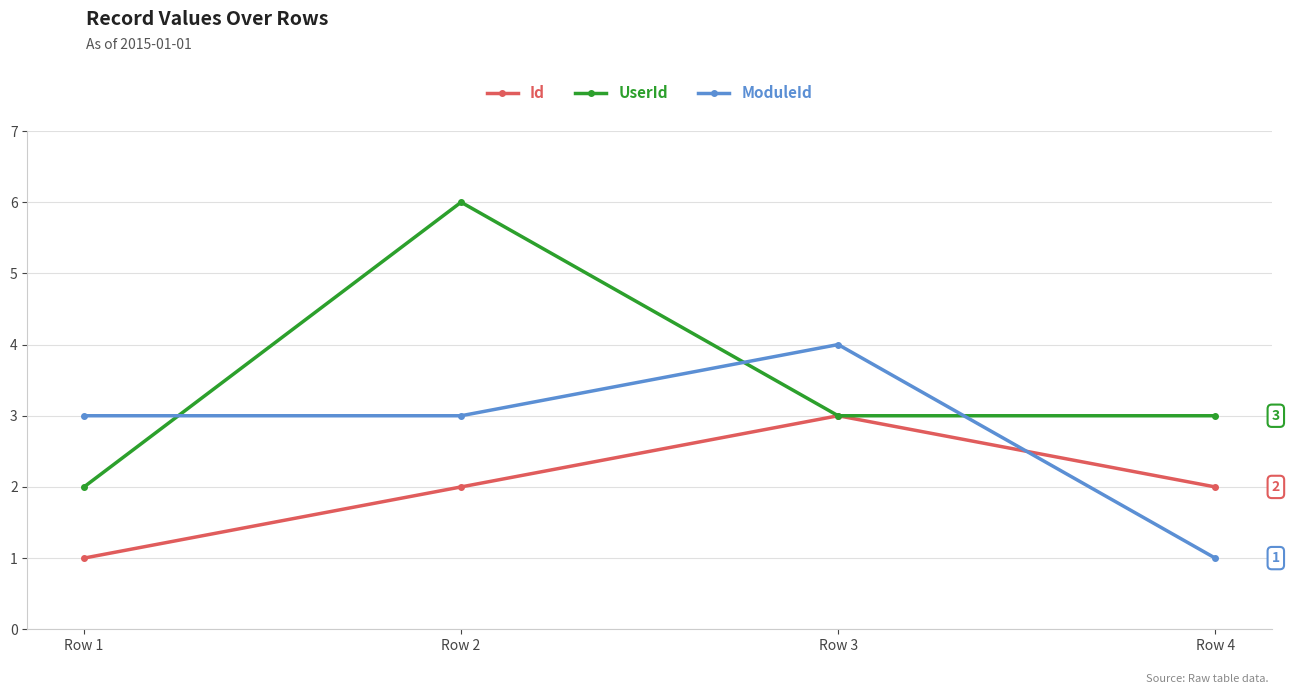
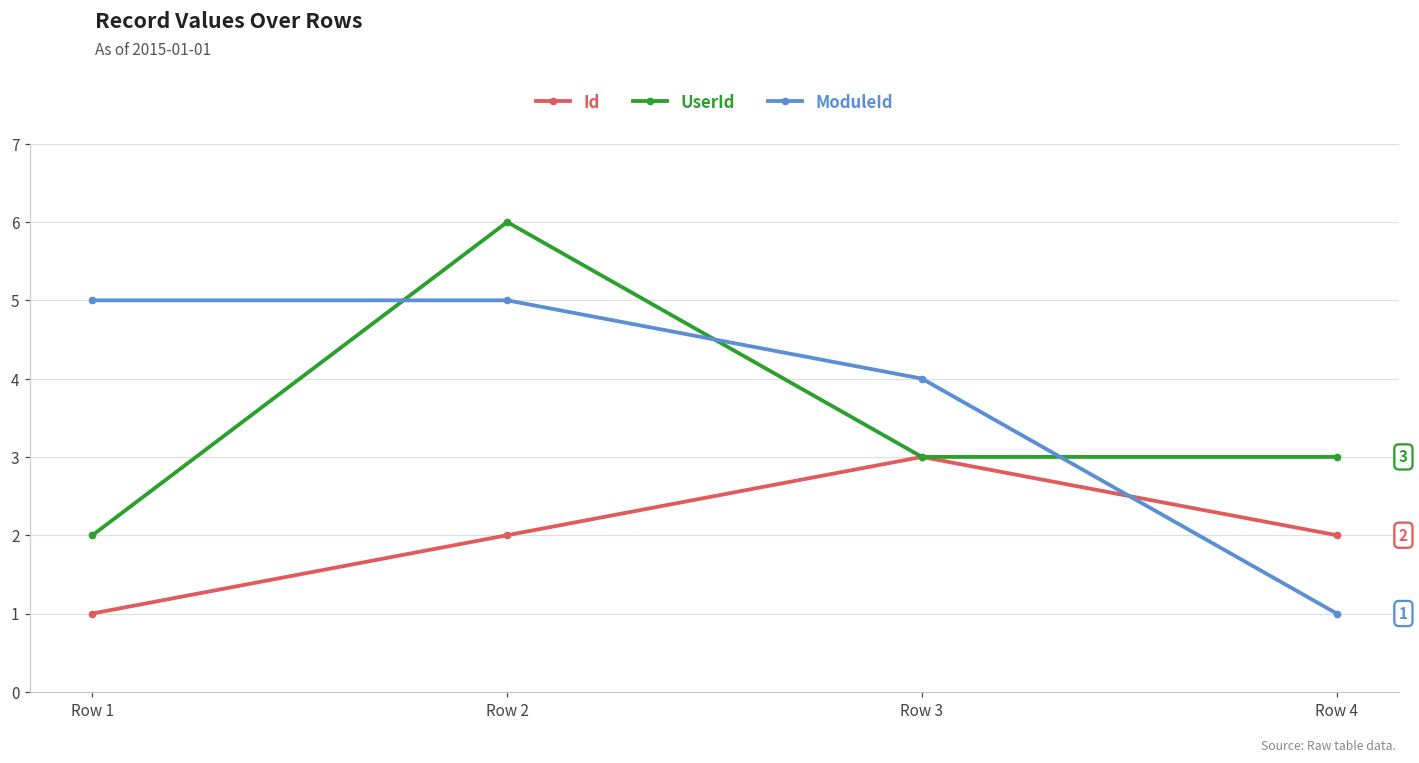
  {
    "Id": {
      "Row 1": 1,
      "Row 2": 2,
      "Row 4": 2
    },
    "UserId": {
      "Row 1": 2,
      "Row 2": 6,
      "Row 4": 3
    },
    "ModuleId": {
-     "Row 1": 3,
-     "Row 2": 3,
+     "Row 1": 5,
+     "Row 2": 5,
      "Row 3": 4,
      "Row 4": 1
    }
  }
